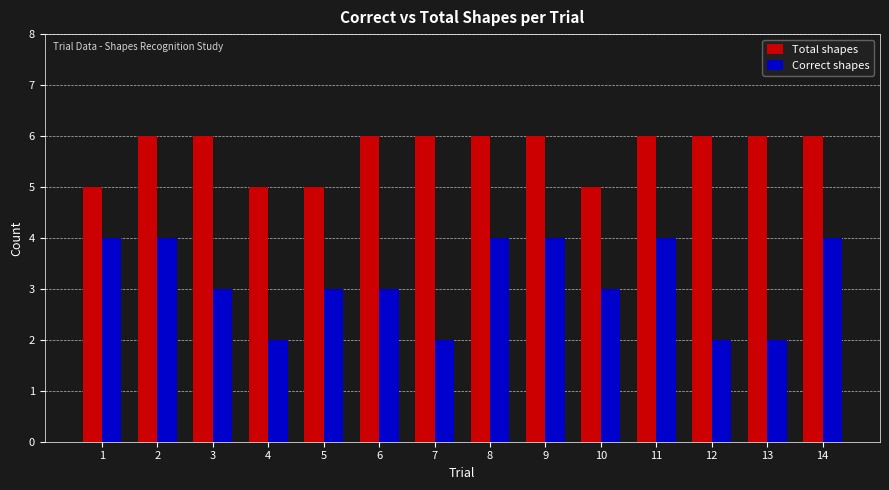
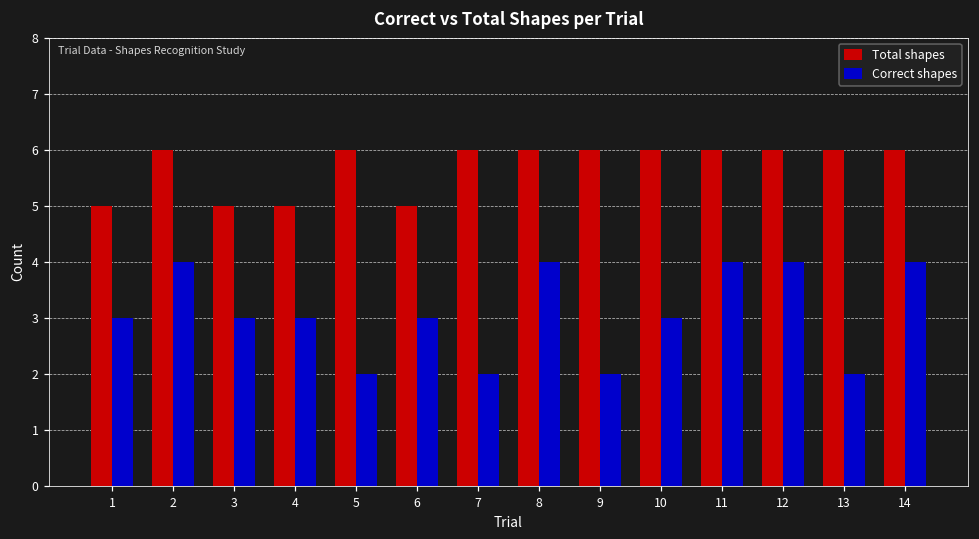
  {
    "Total shapes": {
      "1": 5,
      "2": 6,
-     "3": 6,
+     "3": 5,
      "4": 5,
-     "5": 5,
-     "6": 6,
+     "5": 6,
+     "6": 5,
      "7": 6,
      "8": 6,
      "9": 6,
-     "10": 5,
+     "10": 6,
      "11": 6,
      "12": 6,
      "13": 6,
      "14": 6
    },
    "Correct shapes": {
-     "1": 4,
+     "1": 3,
      "2": 4,
      "3": 3,
-     "4": 2,
-     "5": 3,
+     "4": 3,
+     "5": 2,
      "6": 3,
      "7": 2,
      "8": 4,
-     "9": 4,
+     "9": 2,
      "10": 3,
      "11": 4,
-     "12": 2,
+     "12": 4,
      "13": 2,
      "14": 4
    }
  }
